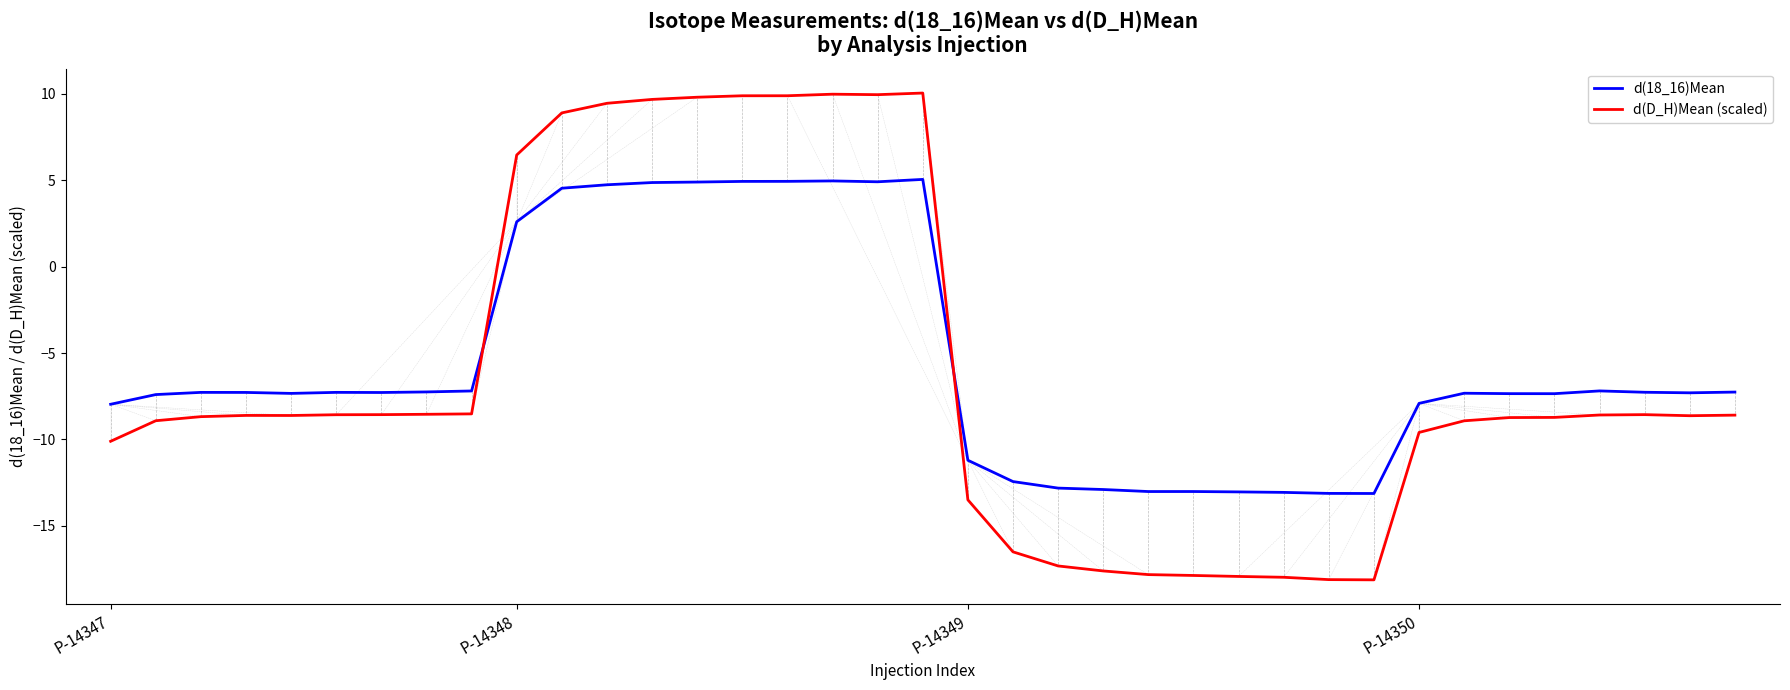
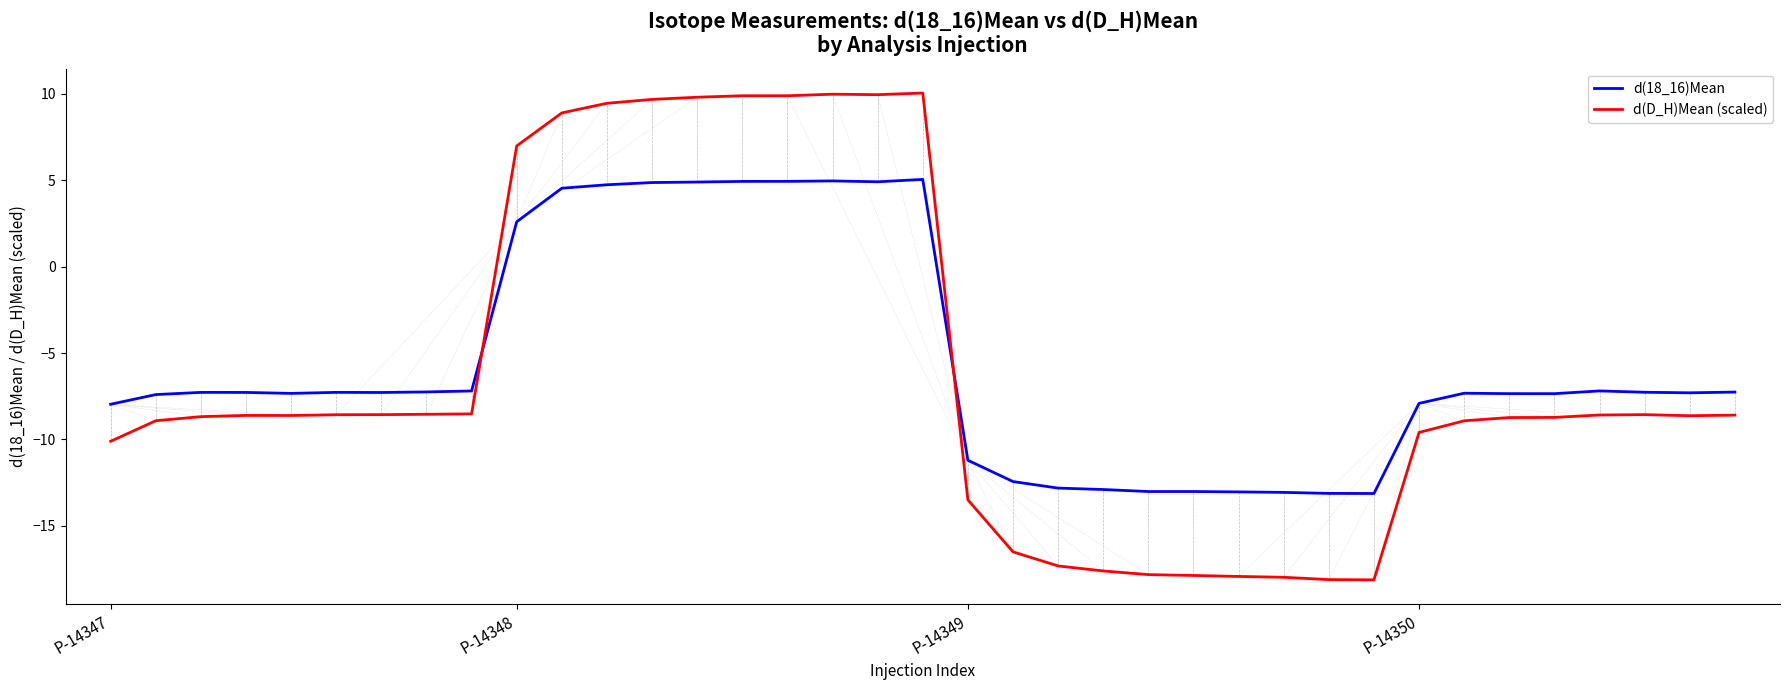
  {
    "d(D_H)Mean (scaled)": {
-     "P-14348": 6.5
+     "P-14348": 7.0
    }
  }
